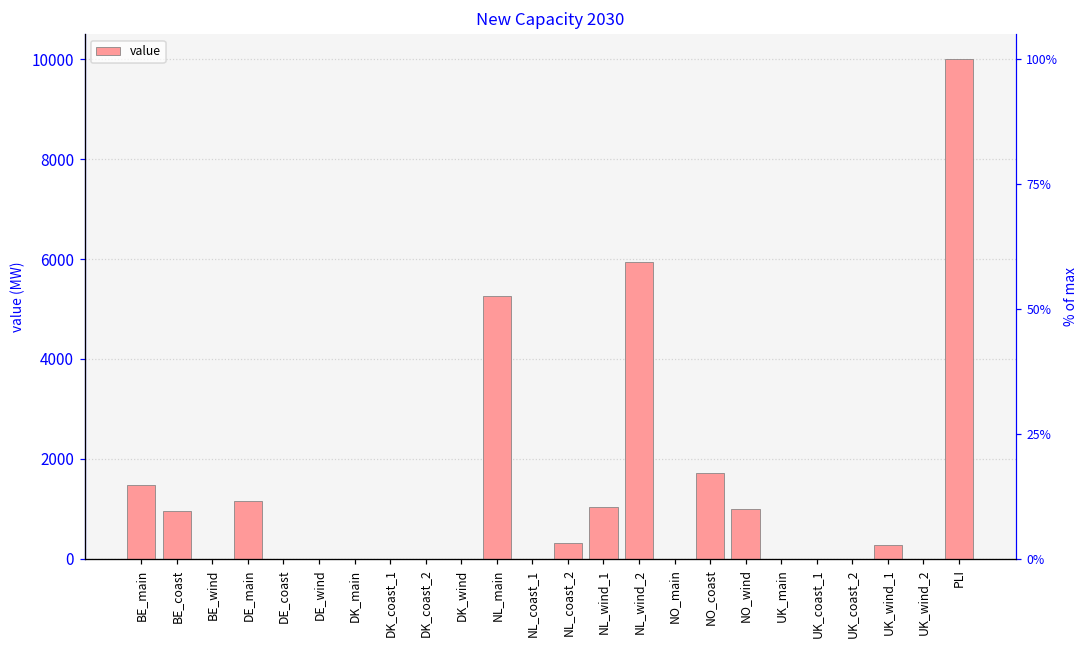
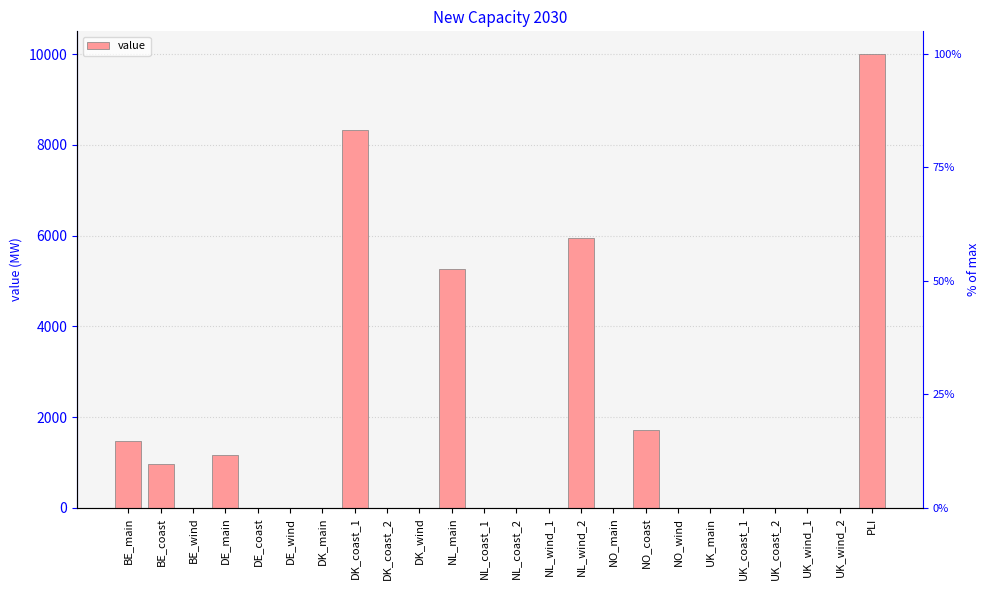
  {
    "BE_main": 1500,
    "BE_coast": 1000,
    "BE_wind": 0,
    "DE_main": 1200,
    "DE_coast": 0,
    "DE_wind": 0,
    "DK_main": 0,
-   "DK_coast_1": 0,
+   "DK_coast_1": 8300,
    "DK_coast_2": 0,
    "DK_wind": 0,
    "NL_main": 5300,
    "NL_coast_1": 0,
-   "NL_coast_2": 300,
-   "NL_wind_1": 1000,
+   "NL_coast_2": 0,
+   "NL_wind_1": 0,
    "NL_wind_2": 5900,
    "NO_main": 0,
    "NO_coast": 1700,
-   "NO_wind": 1000,
+   "NO_wind": 0,
    "UK_main": 0,
    "UK_coast_1": 0,
    "UK_coast_2": 0,
-   "UK_wind_1": 300,
+   "UK_wind_1": 0,
    "UK_wind_2": 0,
    "PLI": 10000
  }
